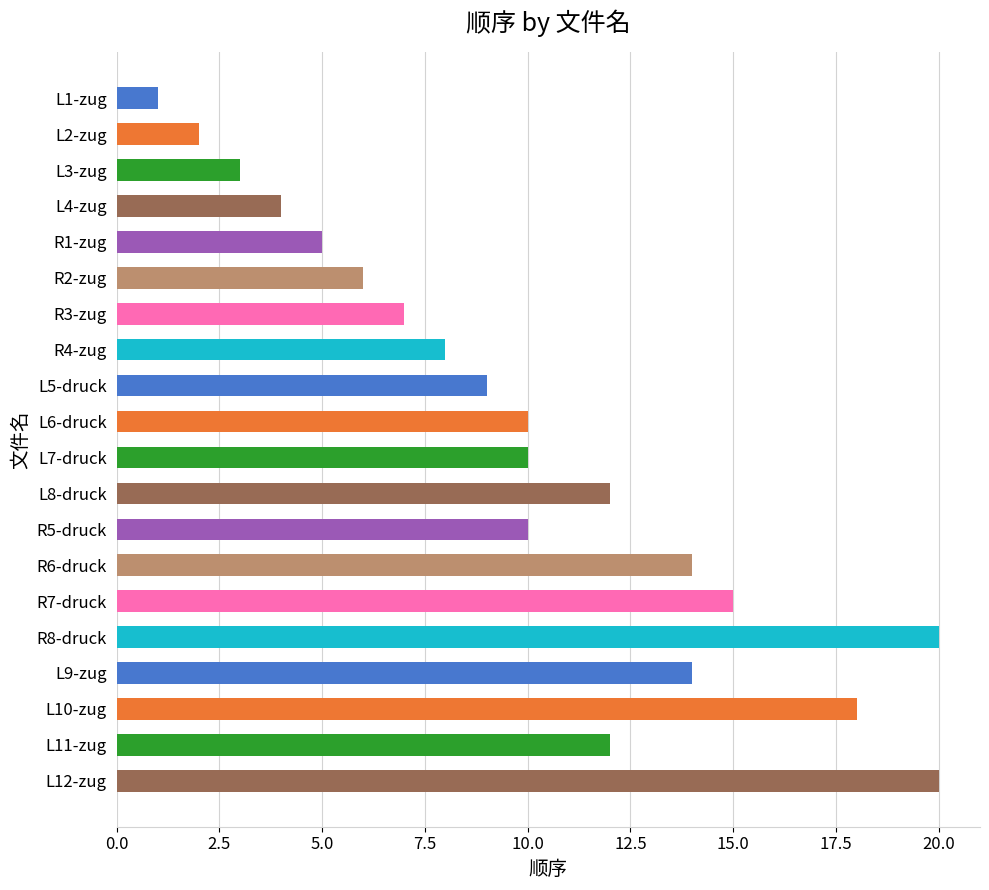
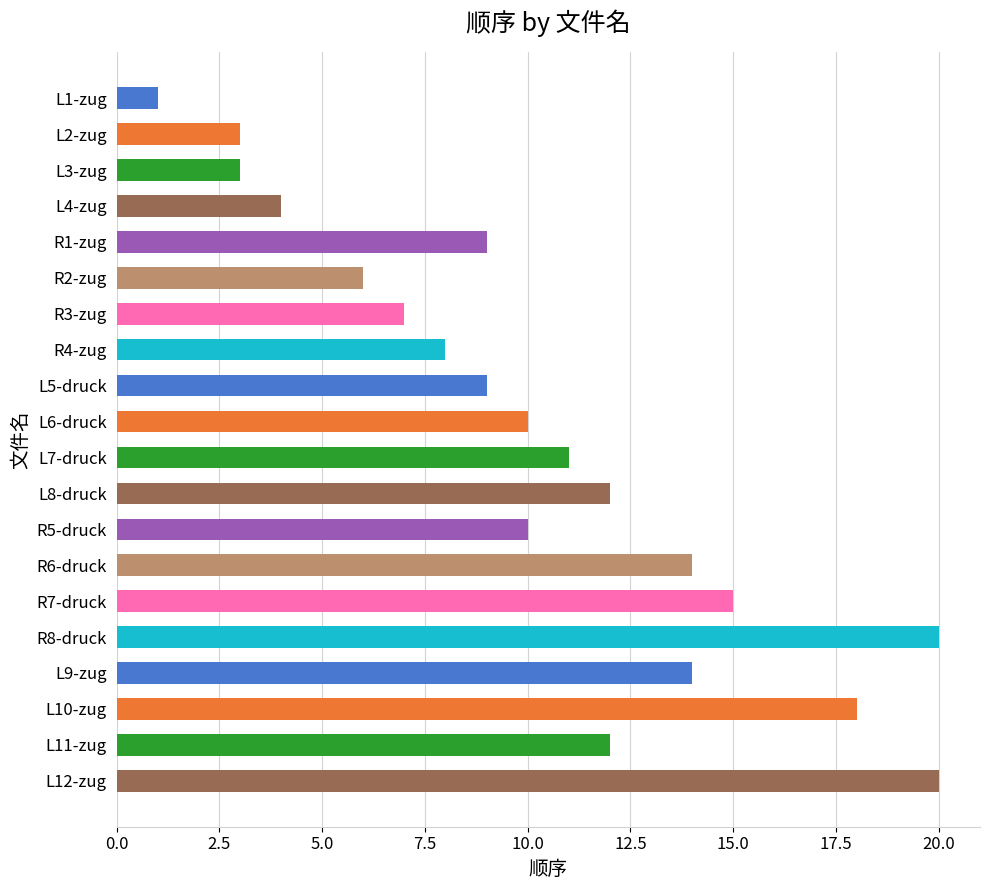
  {
    "L1-zug": 1,
-   "L2-zug": 2,
+   "L2-zug": 3,
    "L3-zug": 3,
    "L4-zug": 4,
-   "R1-zug": 5,
+   "R1-zug": 9,
    "R2-zug": 6,
    "R3-zug": 7,
    "R4-zug": 8,
    "L5-druck": 9,
    "L6-druck": 10,
-   "L7-druck": 10,
+   "L7-druck": 11,
    "L8-druck": 12,
    "R5-druck": 10,
    "R6-druck": 14,
    "R7-druck": 15,
    "R8-druck": 20,
    "L9-zug": 14,
    "L10-zug": 18,
    "L11-zug": 12,
    "L12-zug": 20
  }
